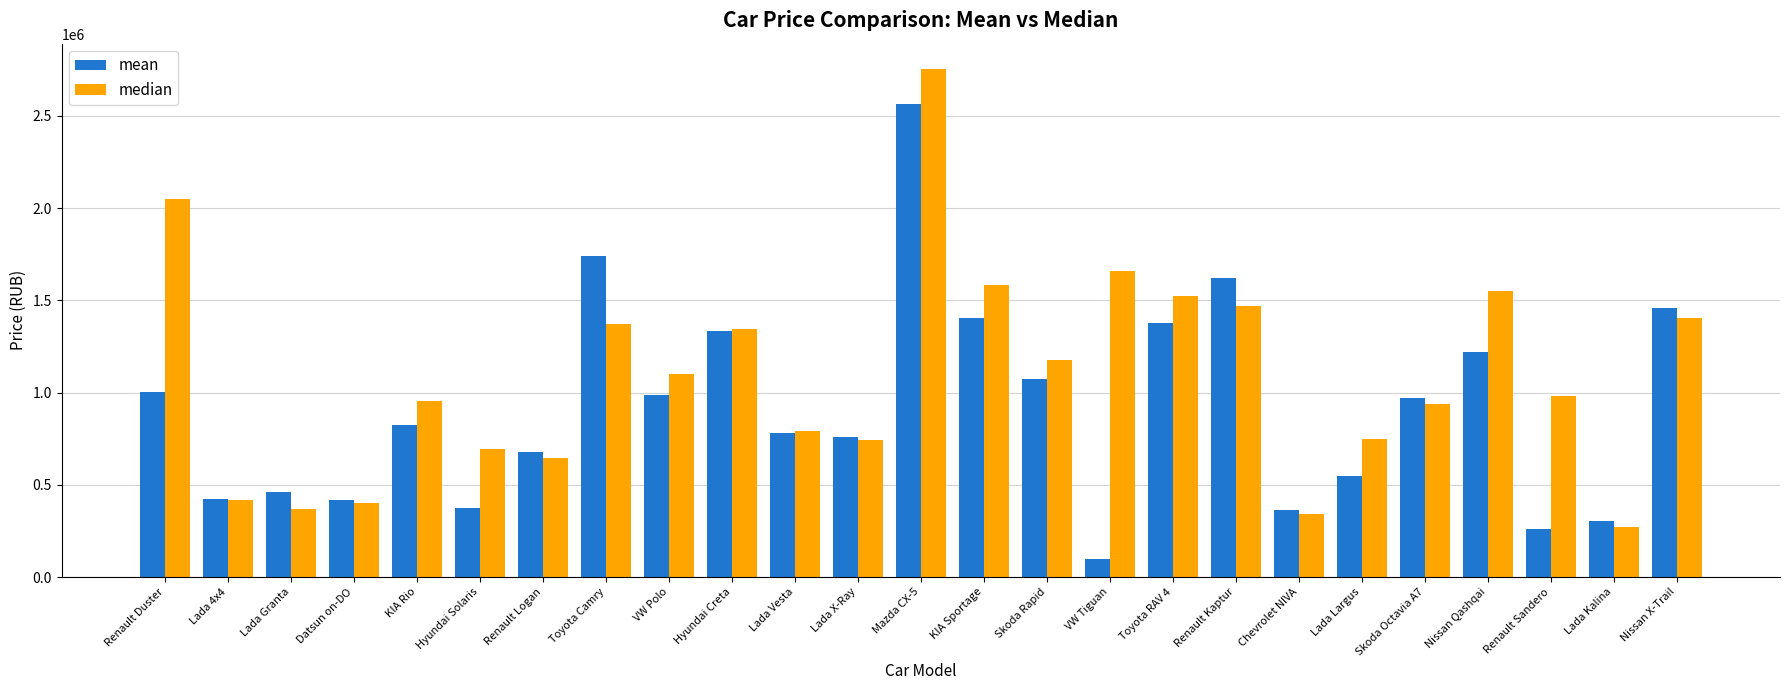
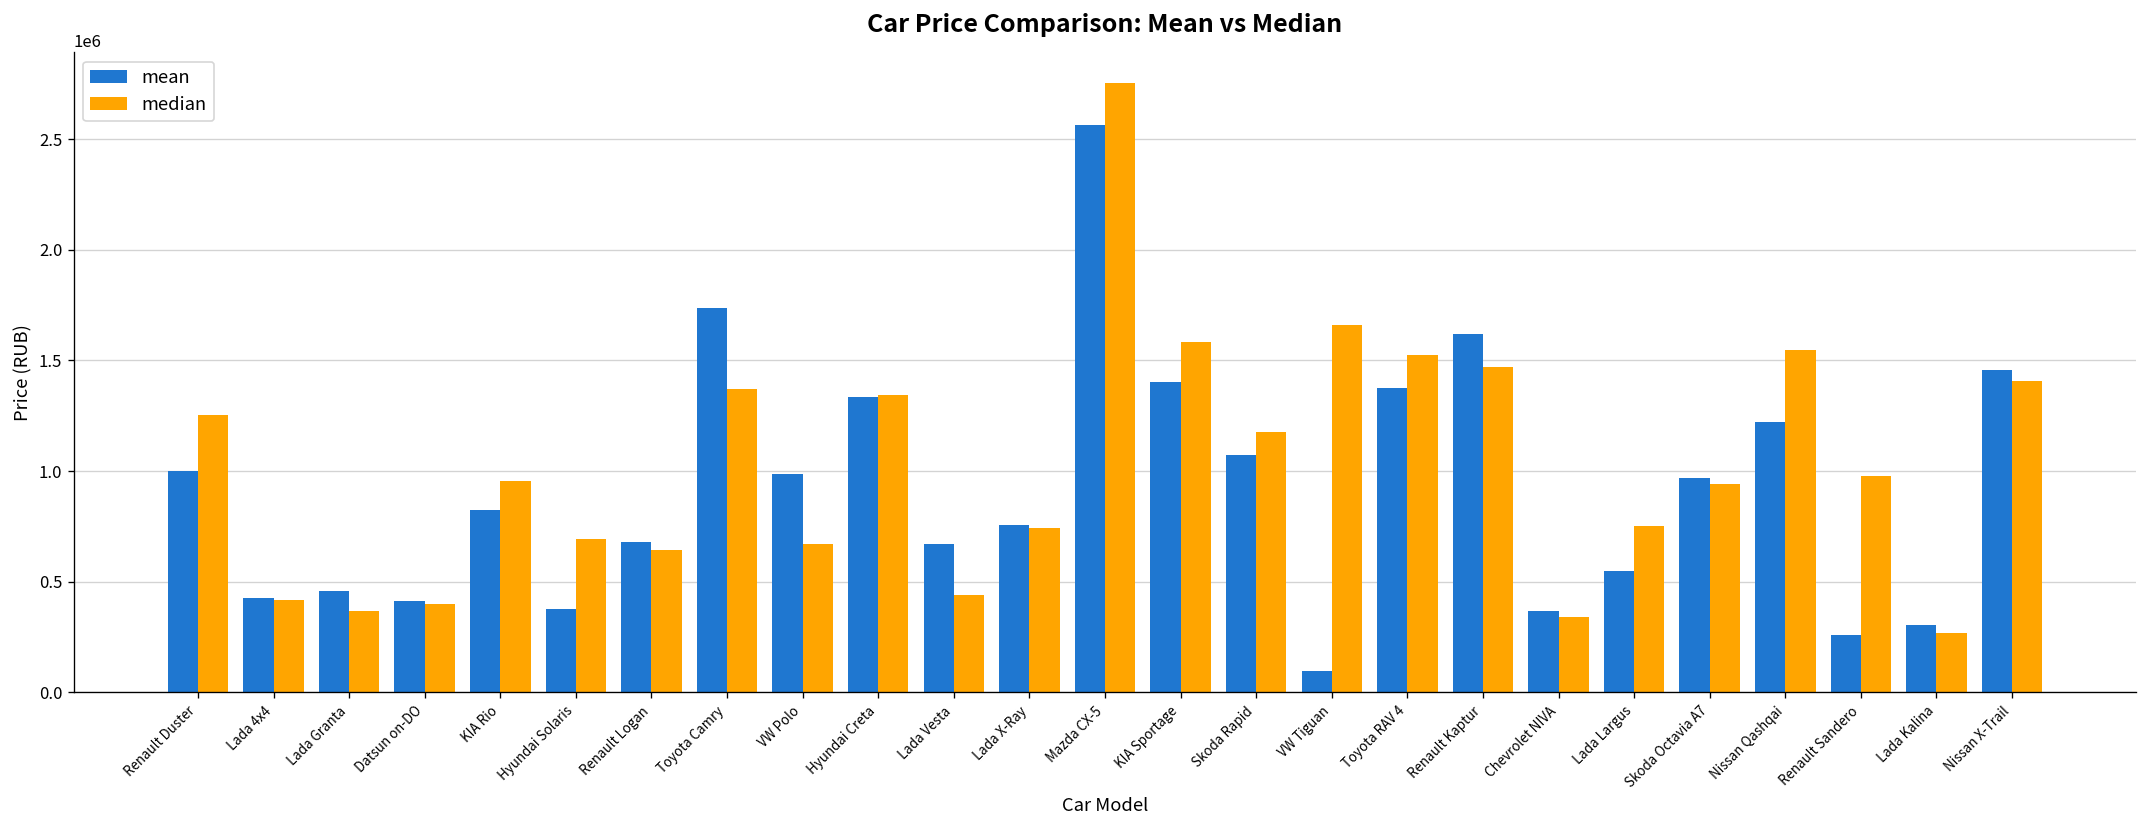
  {
    "mean": {
      "Renault Duster": 1000000,
      "Lada 4x4": 420000,
      "Lada Granta": 460000,
      "Datsun on-DO": 410000,
      "KIA Rio": 830000,
      "Hyundai Solaris": 380000,
      "Renault Logan": 680000,
      "Toyota Camry": 1740000,
      "VW Polo": 990000,
      "Hyundai Creta": 1330000,
-     "Lada Vesta": 780000,
+     "Lada Vesta": 670000,
      "Lada X-Ray": 760000,
      "Mazda CX-5": 2560000,
      "KIA Sportage": 1400000,
      "Skoda Rapid": 1070000,
      "VW Tiguan": 100000,
      "Toyota RAV 4": 1380000,
      "Renault Kaptur": 1620000,
      "Chevrolet NIVA": 370000,
      "Lada Largus": 550000,
      "Skoda Octavia A7": 970000,
      "Nissan Qashqai": 1220000,
      "Renault Sandero": 260000,
      "Lada Kalina": 300000,
      "Nissan X-Trail": 1460000
    },
    "median": {
-     "Renault Duster": 2050000,
+     "Renault Duster": 1260000,
      "Lada 4x4": 420000,
      "Lada Granta": 370000,
      "Datsun on-DO": 400000,
      "KIA Rio": 960000,
      "Hyundai Solaris": 700000,
      "Renault Logan": 650000,
      "Toyota Camry": 1370000,
-     "VW Polo": 1100000,
+     "VW Polo": 670000,
      "Hyundai Creta": 1350000,
-     "Lada Vesta": 790000,
+     "Lada Vesta": 440000,
      "Lada X-Ray": 750000,
      "Mazda CX-5": 2750000,
      "KIA Sportage": 1590000,
      "Skoda Rapid": 1180000,
      "VW Tiguan": 1660000,
      "Toyota RAV 4": 1520000,
      "Renault Kaptur": 1470000,
      "Chevrolet NIVA": 340000,
      "Lada Largus": 750000,
      "Skoda Octavia A7": 940000,
      "Nissan Qashqai": 1550000,
      "Renault Sandero": 980000,
      "Lada Kalina": 270000,
      "Nissan X-Trail": 1410000
    }
  }
